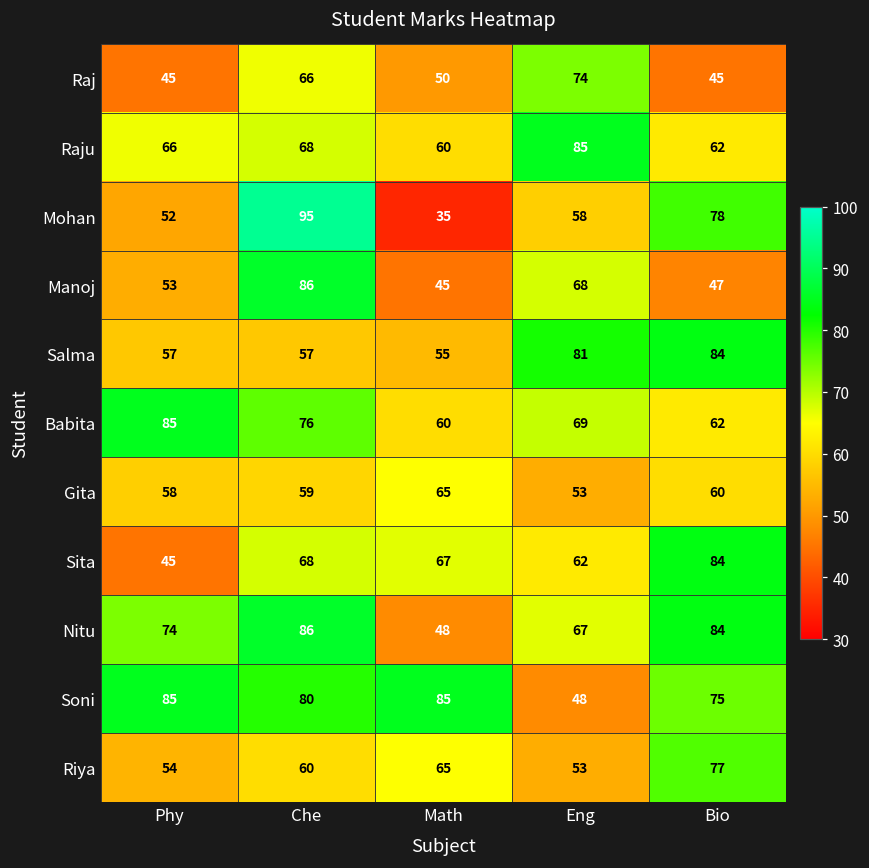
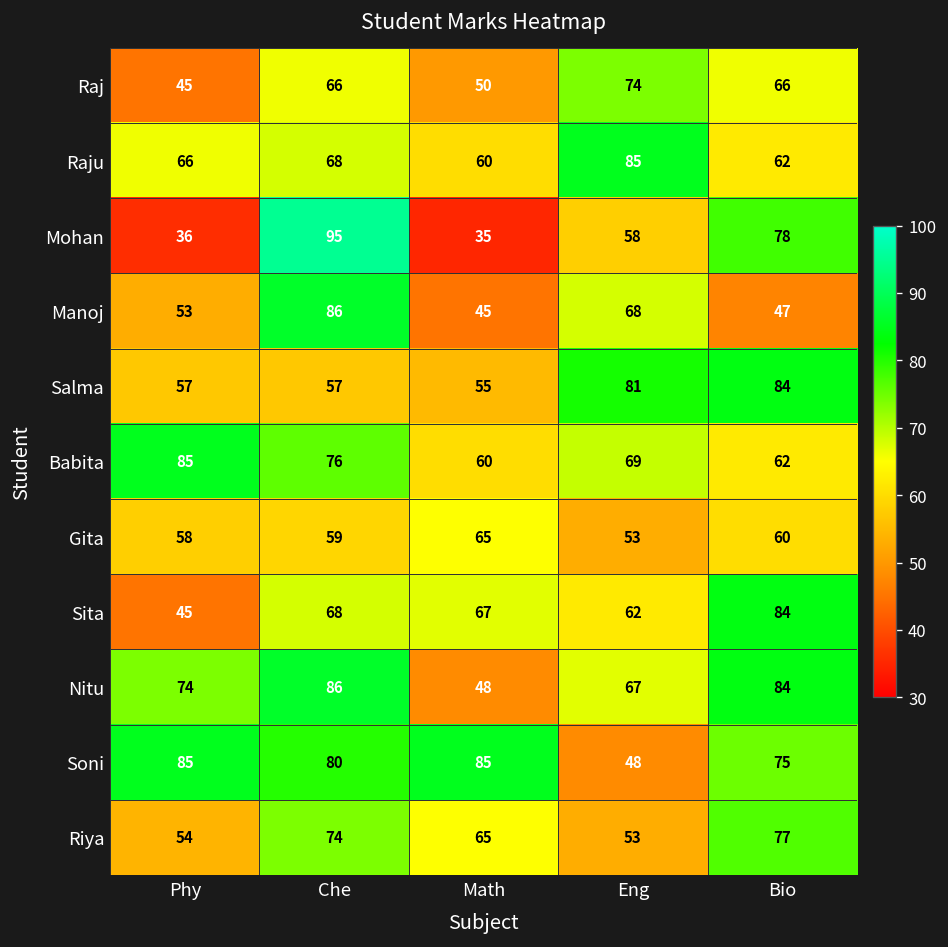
  {
    "Raj": {
      "Phy": 45,
      "Che": 66,
      "Math": 50,
      "Eng": 74,
-     "Bio": 45
+     "Bio": 66
    },
    "Raju": {
      "Phy": 66,
      "Che": 68,
      "Math": 60,
      "Eng": 85,
      "Bio": 62
    },
    "Mohan": {
-     "Phy": 52,
+     "Phy": 36,
      "Che": 95,
      "Math": 35,
      "Eng": 58,
      "Bio": 78
    },
    "Manoj": {
      "Phy": 53,
      "Che": 86,
      "Math": 45,
      "Eng": 68,
      "Bio": 47
    },
    "Salma": {
      "Phy": 57,
      "Che": 57,
      "Math": 55,
      "Eng": 81,
      "Bio": 84
    },
    "Babita": {
      "Phy": 85,
      "Che": 76,
      "Math": 60,
      "Eng": 69,
      "Bio": 62
    },
    "Gita": {
      "Phy": 58,
      "Che": 59,
      "Math": 65,
      "Eng": 53,
      "Bio": 60
    },
    "Sita": {
      "Phy": 45,
      "Che": 68,
      "Math": 67,
      "Eng": 62,
      "Bio": 84
    },
    "Nitu": {
      "Phy": 74,
      "Che": 86,
      "Math": 48,
      "Eng": 67,
      "Bio": 84
    },
    "Soni": {
      "Phy": 85,
      "Che": 80,
      "Math": 85,
      "Eng": 48,
      "Bio": 75
    },
    "Riya": {
      "Phy": 54,
-     "Che": 60,
+     "Che": 74,
      "Math": 65,
      "Eng": 53,
      "Bio": 77
    }
  }
